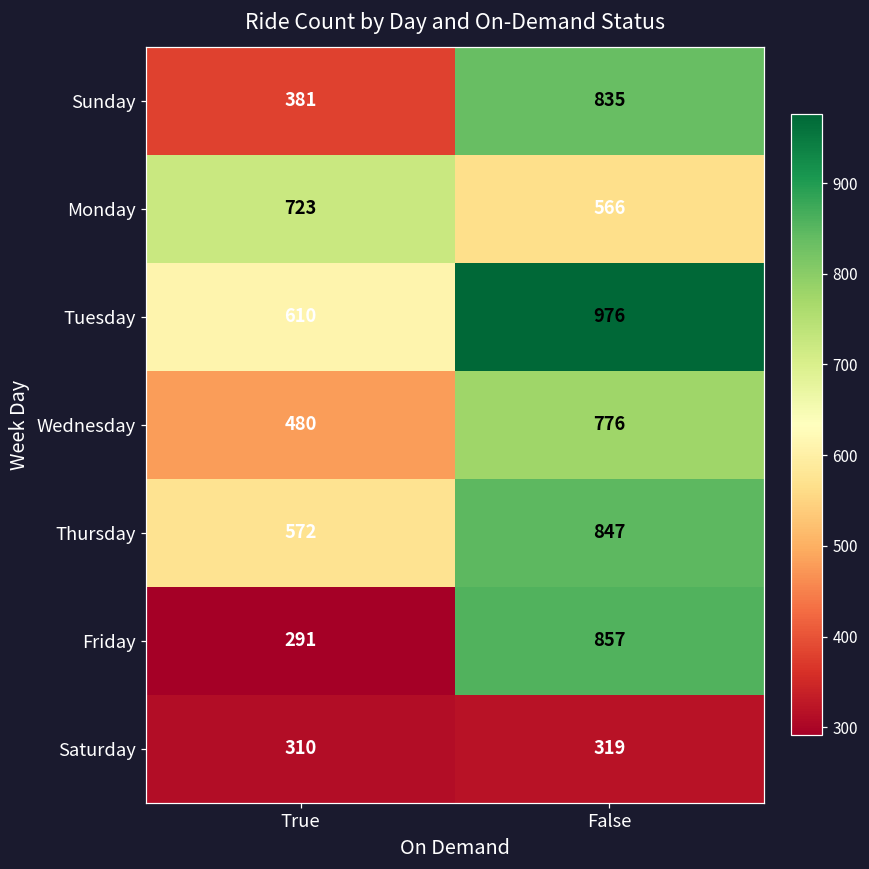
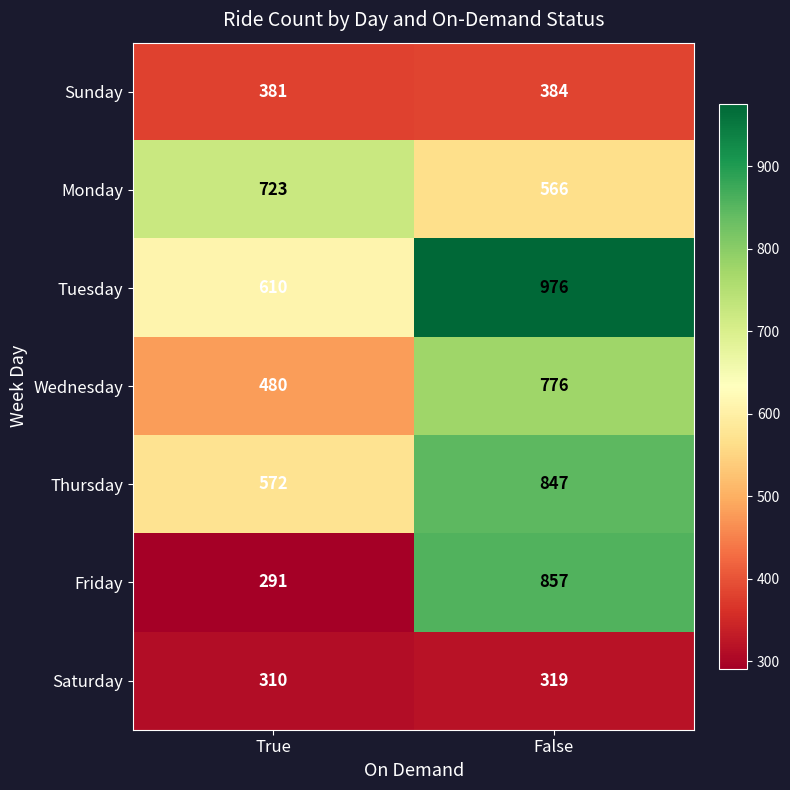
  {
    "Sunday": {
      "True": 381,
-     "False": 835
+     "False": 384
    },
    "Monday": {
      "True": 723,
      "False": 566
    },
    "Tuesday": {
      "True": 610,
      "False": 976
    },
    "Wednesday": {
      "True": 480,
      "False": 776
    },
    "Thursday": {
      "True": 572,
      "False": 847
    },
    "Friday": {
      "True": 291,
      "False": 857
    },
    "Saturday": {
      "True": 310,
      "False": 319
    }
  }
